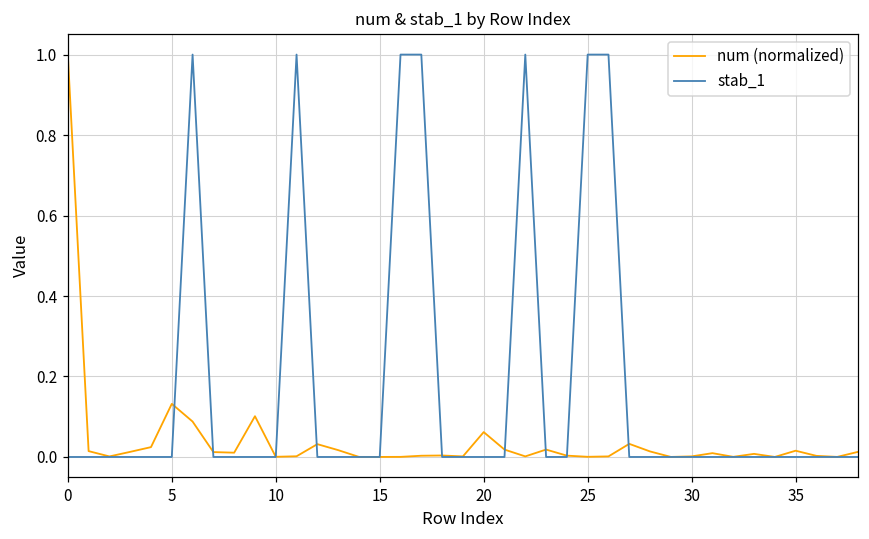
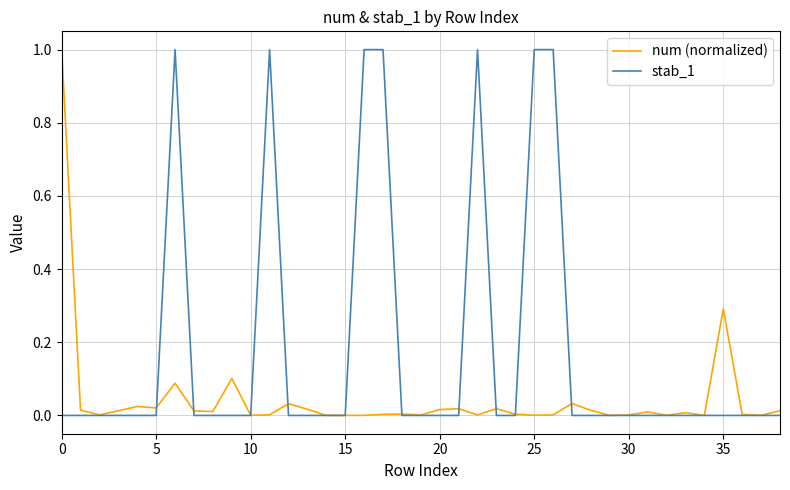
  {
    "num (normalized)": {
      "0": 1.00,
-     "5": 0.13,
-     "20": 0.06,
+     "5": 0.02,
+     "20": 0.02,
      "25": 0.00,
-     "35": 0.02
+     "35": 0.29
    },
    "stab_1": {
      "0": 0.00,
      "5": 0.00,
      "20": 0.00,
      "25": 1.00,
      "35": 0.00
    }
  }
